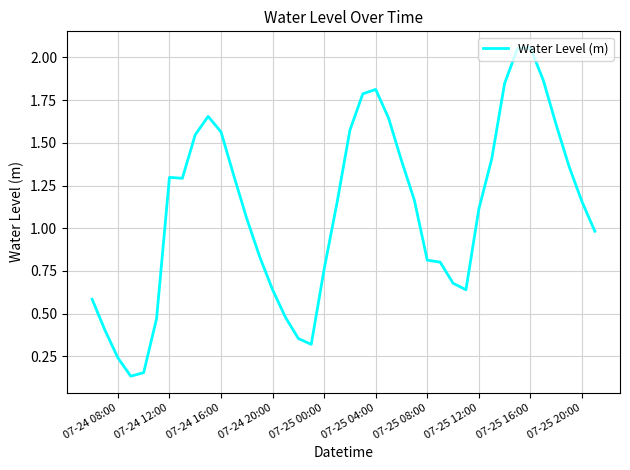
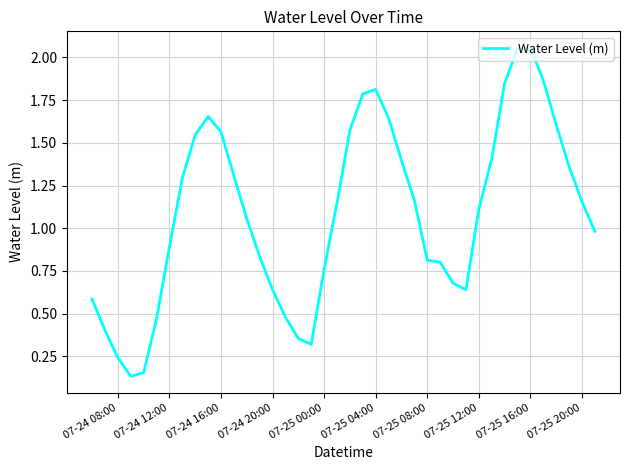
  {
    "07-24 08:00": 0.24,
-   "07-24 12:00": 1.30,
+   "07-24 12:00": 0.89,
    "07-24 16:00": 1.56,
    "07-24 20:00": 0.64,
    "07-25 00:00": 0.76,
    "07-25 04:00": 1.81,
    "07-25 08:00": 0.81,
    "07-25 12:00": 1.11,
    "07-25 20:00": 1.16
  }
